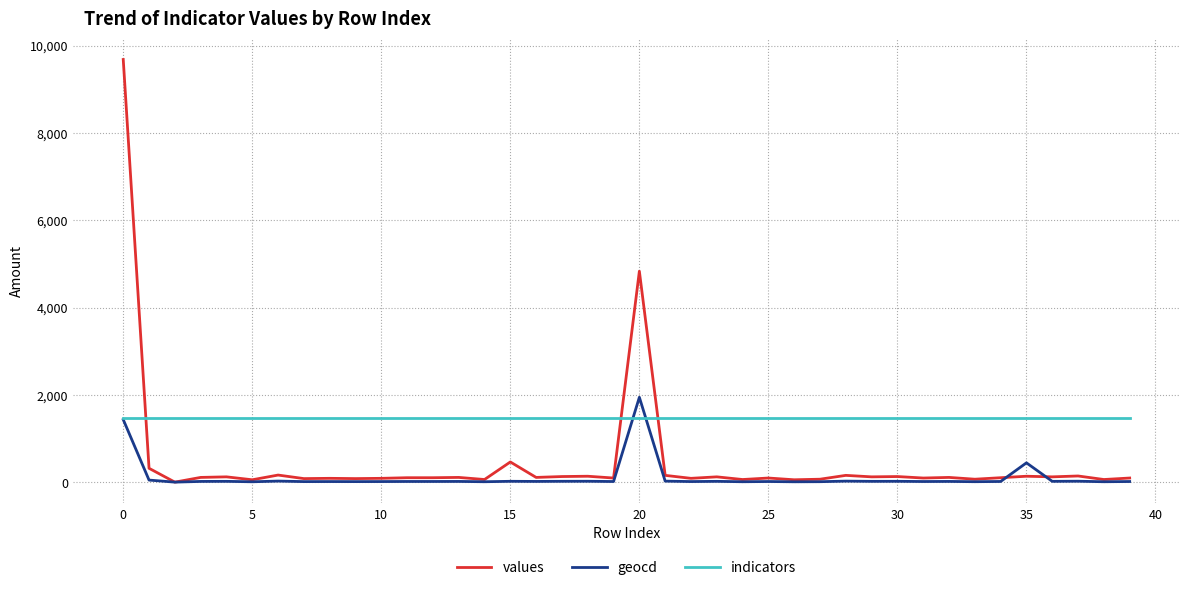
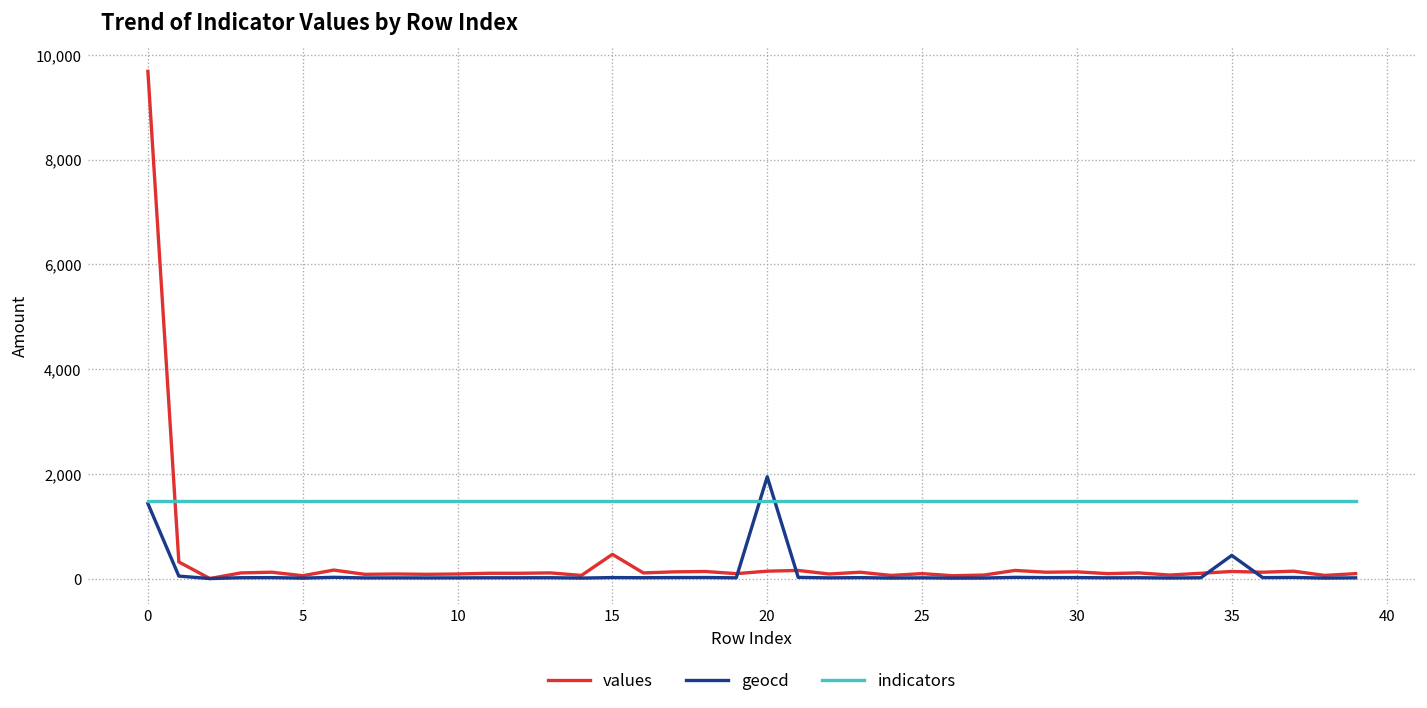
  {
    "values": {
      "0": "9,700",
      "10": "100",
      "15": "500",
-     "20": "4,800",
+     "20": "100",
      "25": "100",
      "30": "100",
      "35": "100"
    },
    "geocd": {
      "10": "0",
      "15": "0",
      "20": "1,900",
      "25": "0",
      "30": "0",
      "35": "400"
    },
    "indicators": {
      "5": "1,500",
      "10": "1,500",
      "15": "1,500",
      "20": "1,500",
      "25": "1,500",
      "30": "1,500",
      "35": "1,500"
    }
  }
